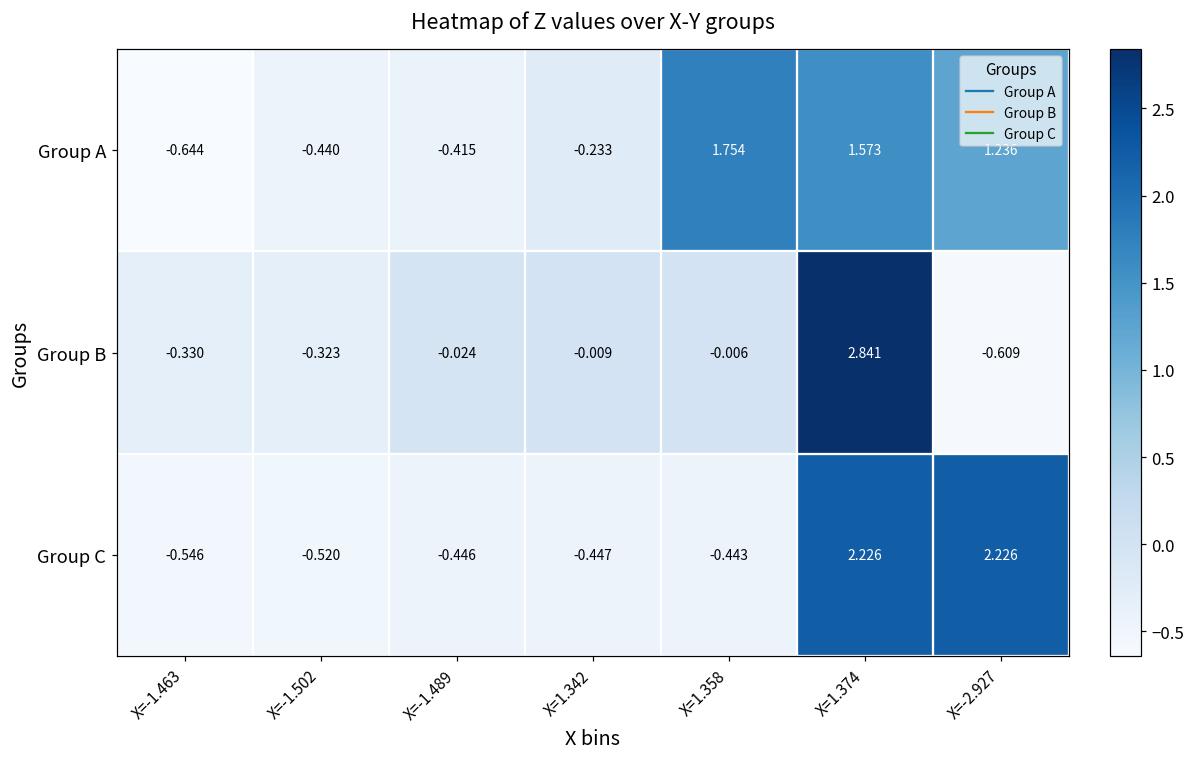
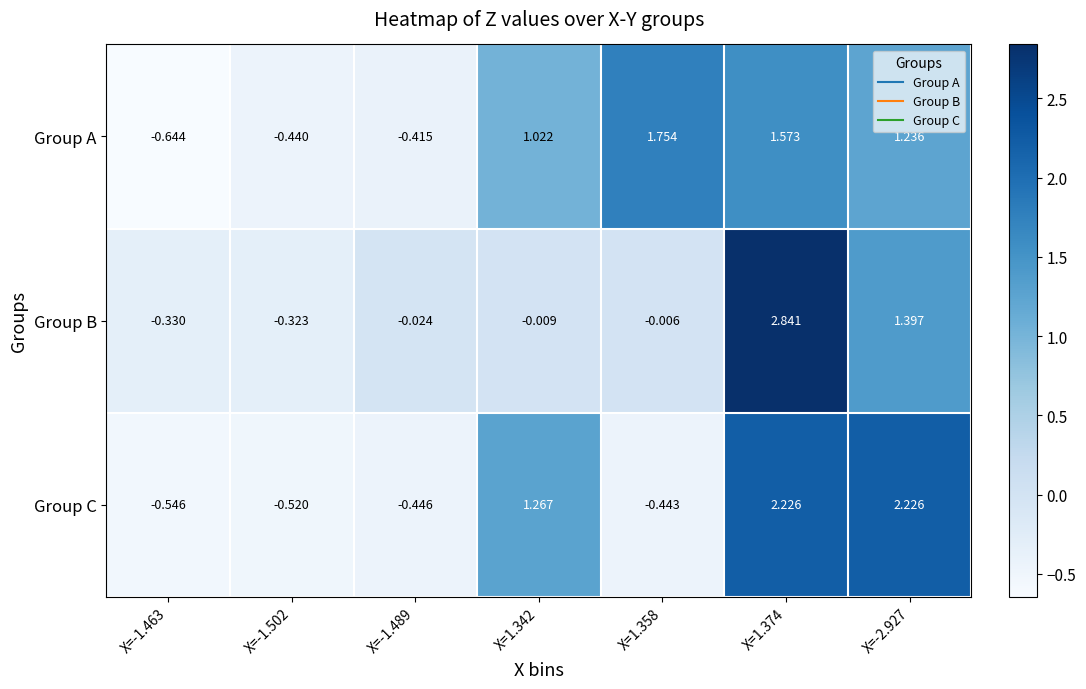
  {
    "Group A": {
      "X=-1.463": -0.644,
      "X=-1.502": -0.440,
      "X=-1.489": -0.415,
-     "X=1.342": -0.233,
+     "X=1.342": 1.022,
      "X=1.358": 1.754,
      "X=1.374": 1.573
    },
    "Group B": {
      "X=-1.463": -0.330,
      "X=-1.502": -0.323,
      "X=-1.489": -0.024,
      "X=1.342": -0.009,
      "X=1.358": -0.006,
      "X=1.374": 2.841,
-     "X=-2.927": -0.609
+     "X=-2.927": 1.397
    },
    "Group C": {
      "X=-1.463": -0.546,
      "X=-1.502": -0.520,
      "X=-1.489": -0.446,
-     "X=1.342": -0.447,
+     "X=1.342": 1.267,
      "X=1.358": -0.443,
      "X=1.374": 2.226,
      "X=-2.927": 2.226
    }
  }
